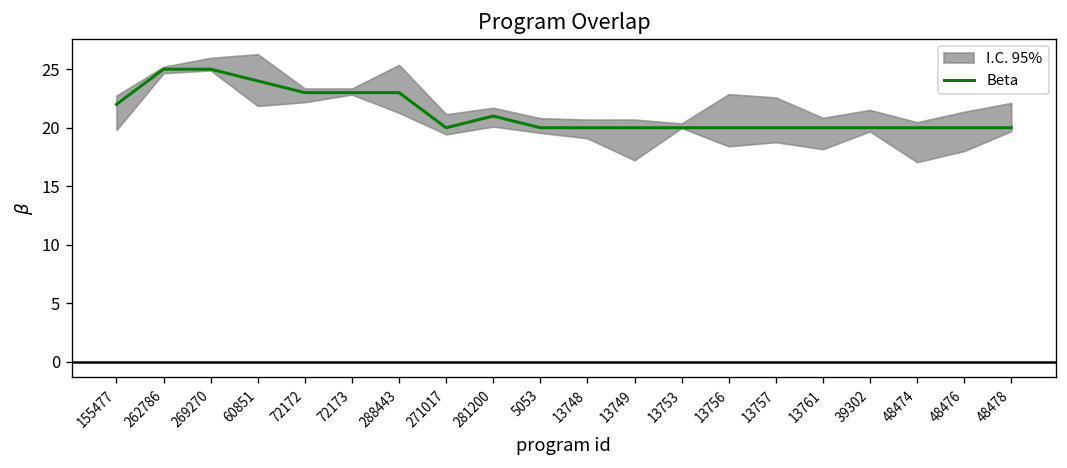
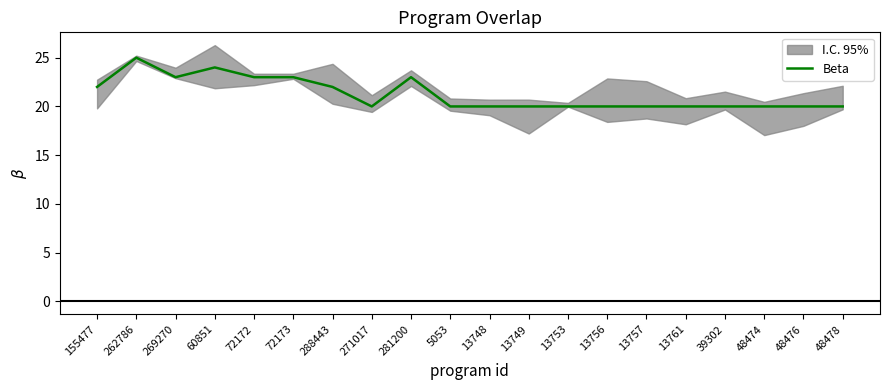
  {
    "Beta": {
      "155477": 22,
-     "269270": 25,
+     "269270": 23,
      "60851": 24,
      "72172": 23,
      "72173": 23,
-     "288443": 23,
+     "288443": 22,
      "271017": 20,
-     "281200": 21,
+     "281200": 23,
      "5053": 20,
      "13748": 20,
      "13749": 20,
      "13753": 20,
      "13756": 20,
      "13757": 20,
      "13761": 20,
      "39302": 20,
      "48474": 20,
      "48476": 20,
      "48478": 20
    }
  }
